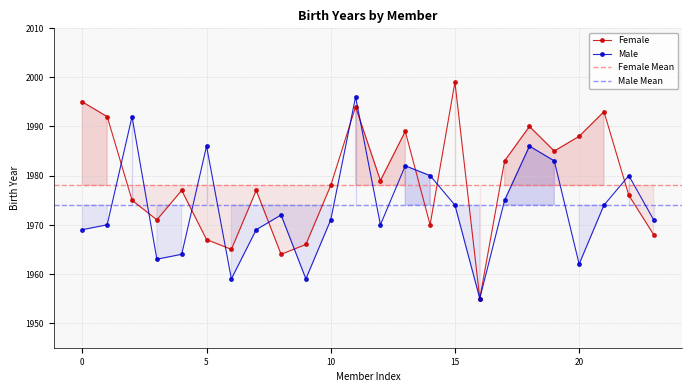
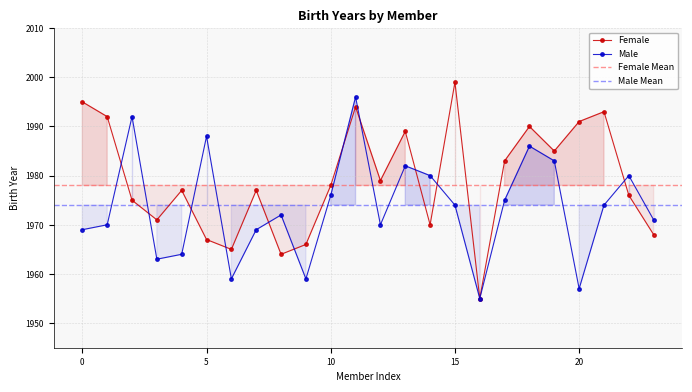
  {
    "Female": {
      "0": 1995,
      "5": 1967,
      "10": 1978,
      "15": 1999,
-     "20": 1988
+     "20": 1991
    },
    "Male": {
      "0": 1969,
-     "5": 1986,
-     "10": 1971,
+     "5": 1988,
+     "10": 1976,
      "15": 1974,
-     "20": 1962
+     "20": 1957
    }
  }
